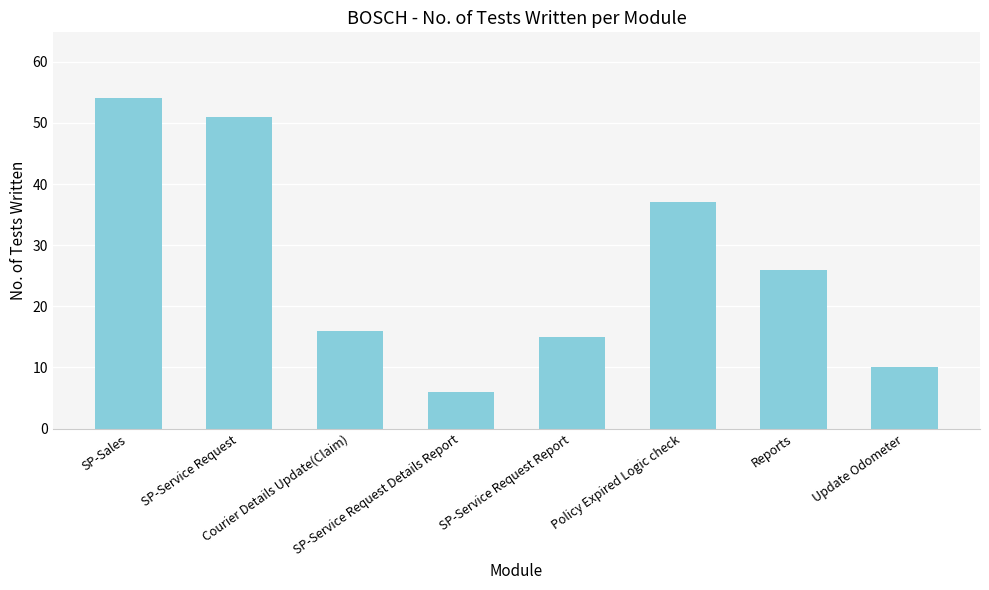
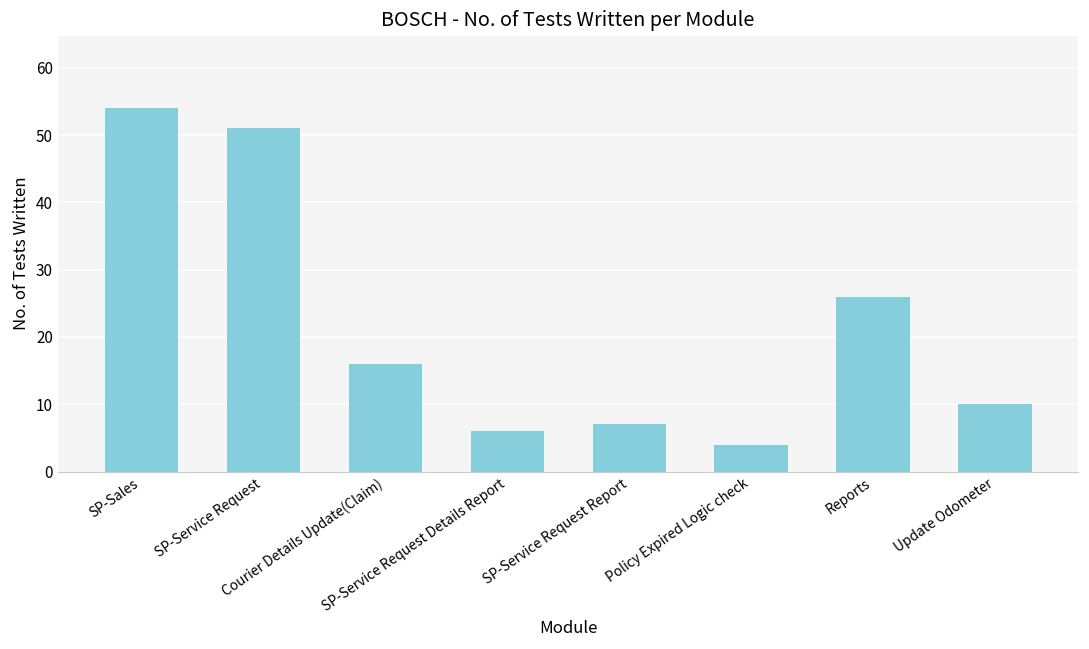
  {
    "SP-Sales": 54,
    "SP-Service Request": 51,
    "Courier Details Update(Claim)": 16,
    "SP-Service Request Details Report": 6,
-   "SP-Service Request Report": 15,
-   "Policy Expired Logic check": 37,
+   "SP-Service Request Report": 7,
+   "Policy Expired Logic check": 4,
    "Reports": 26,
    "Update Odometer": 10
  }
